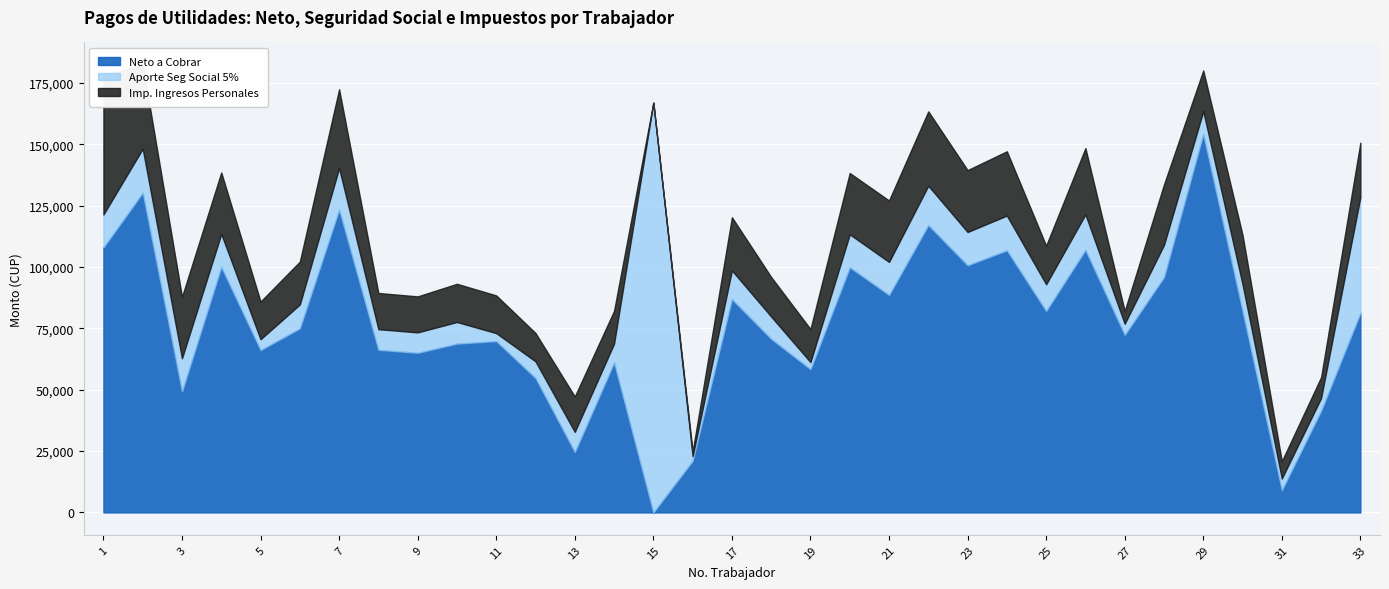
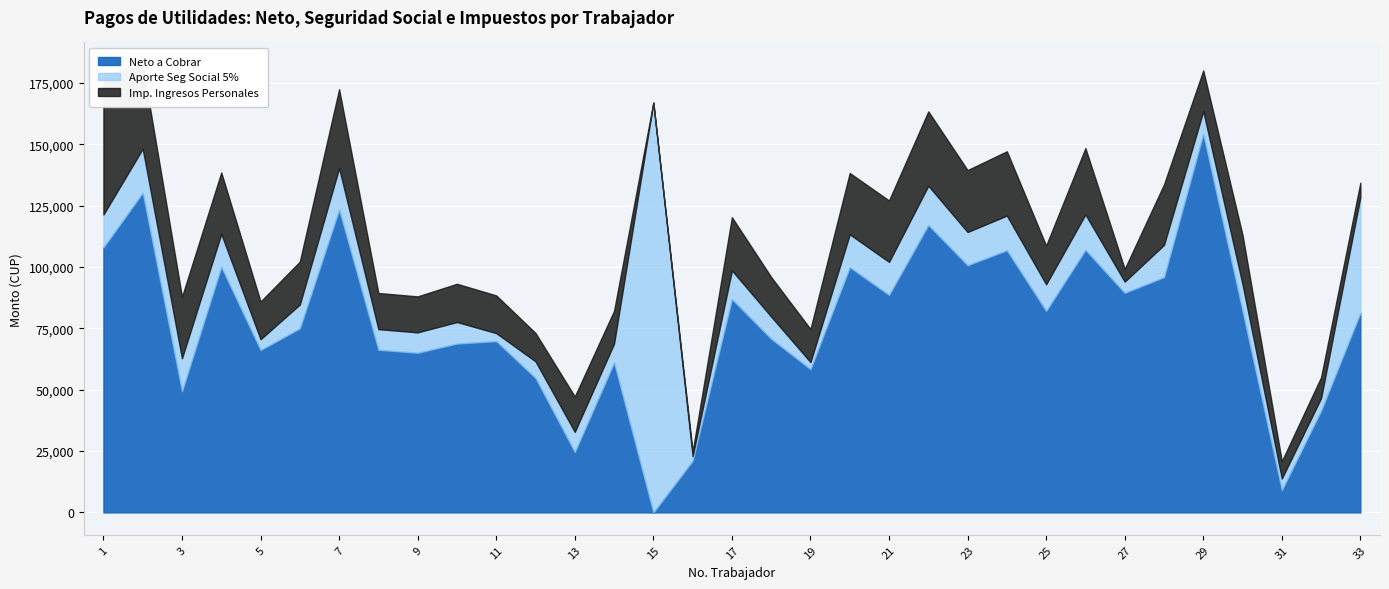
  {
    "Neto a Cobrar": {
      "1": "108,000",
      "3": "49,000",
      "5": "66,000",
      "7": "123,000",
      "9": "65,000",
      "11": "70,000",
      "13": "25,000",
      "15": "0",
      "17": "87,000",
      "19": "58,000",
      "21": "89,000",
      "23": "101,000",
      "25": "82,000",
-     "27": "72,000",
+     "27": "90,000",
      "29": "154,000",
      "31": "9,000",
      "33": "81,000"
    },
    "Aporte Seg Social 5%": {
      "1": "13,000",
      "3": "13,000",
      "5": "4,000",
      "7": "17,000",
      "9": "8,000",
      "11": "3,000",
      "13": "8,000",
      "17": "12,000",
      "19": "3,000",
      "21": "13,000",
      "23": "14,000",
      "25": "11,000",
      "27": "5,000",
      "29": "9,000",
      "31": "5,000",
      "33": "47,000"
    },
    "Imp. Ingresos Personales": {
      "3": "25,000",
      "5": "15,000",
      "7": "32,000",
      "9": "15,000",
      "11": "15,000",
      "13": "14,000",
      "17": "22,000",
      "19": "13,000",
      "21": "25,000",
      "23": "25,000",
      "25": "16,000",
      "27": "5,000",
      "29": "17,000",
      "31": "7,000",
-     "33": "22,000"
+     "33": "6,000"
    }
  }
